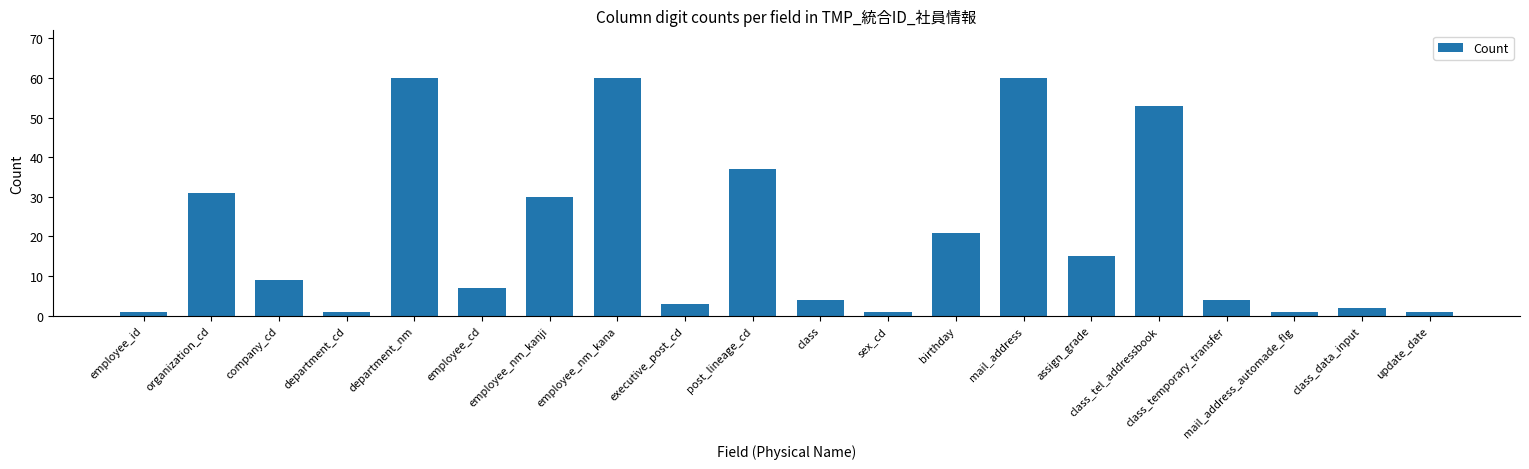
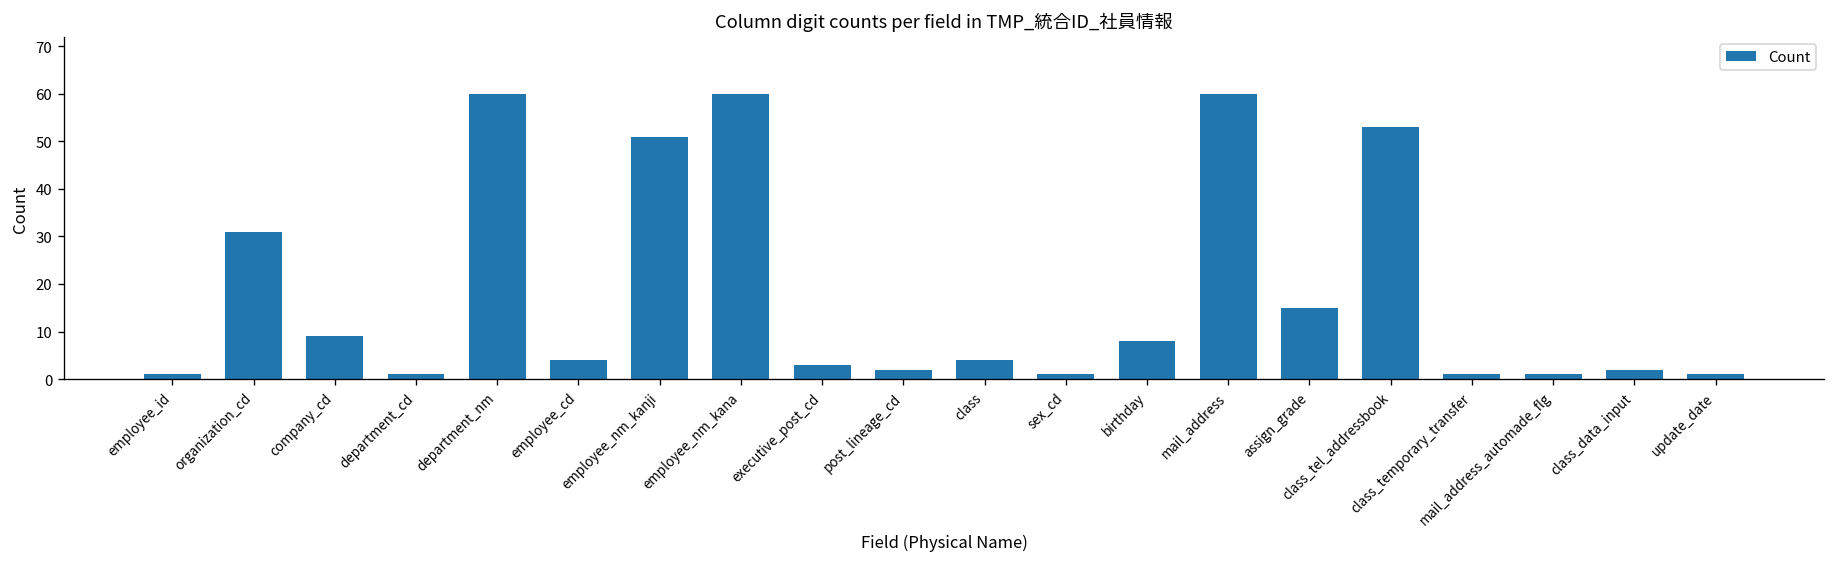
  {
    "employee_id": 1,
    "organization_cd": 31,
    "company_cd": 9,
    "department_cd": 1,
    "department_nm": 60,
-   "employee_cd": 7,
-   "employee_nm_kanji": 30,
+   "employee_cd": 4,
+   "employee_nm_kanji": 51,
    "employee_nm_kana": 60,
    "executive_post_cd": 3,
-   "post_lineage_cd": 37,
+   "post_lineage_cd": 2,
    "class": 4,
    "sex_cd": 1,
-   "birthday": 21,
+   "birthday": 8,
    "mail_address": 60,
    "assign_grade": 15,
    "class_tel_addressbook": 53,
-   "class_temporary_transfer": 4,
+   "class_temporary_transfer": 1,
    "mail_address_automade_flg": 1,
    "class_data_input": 2,
    "update_date": 1
  }
